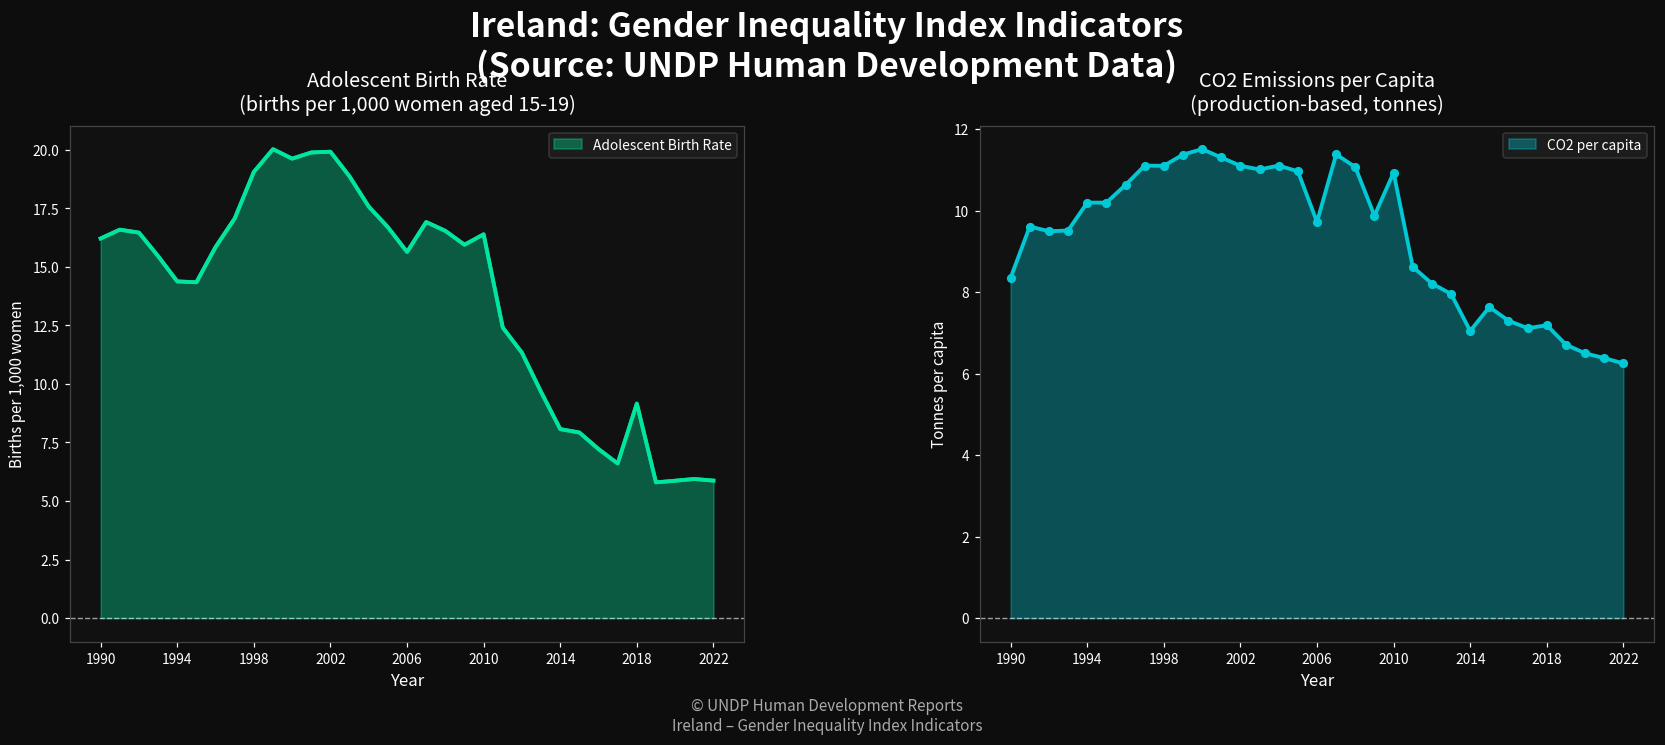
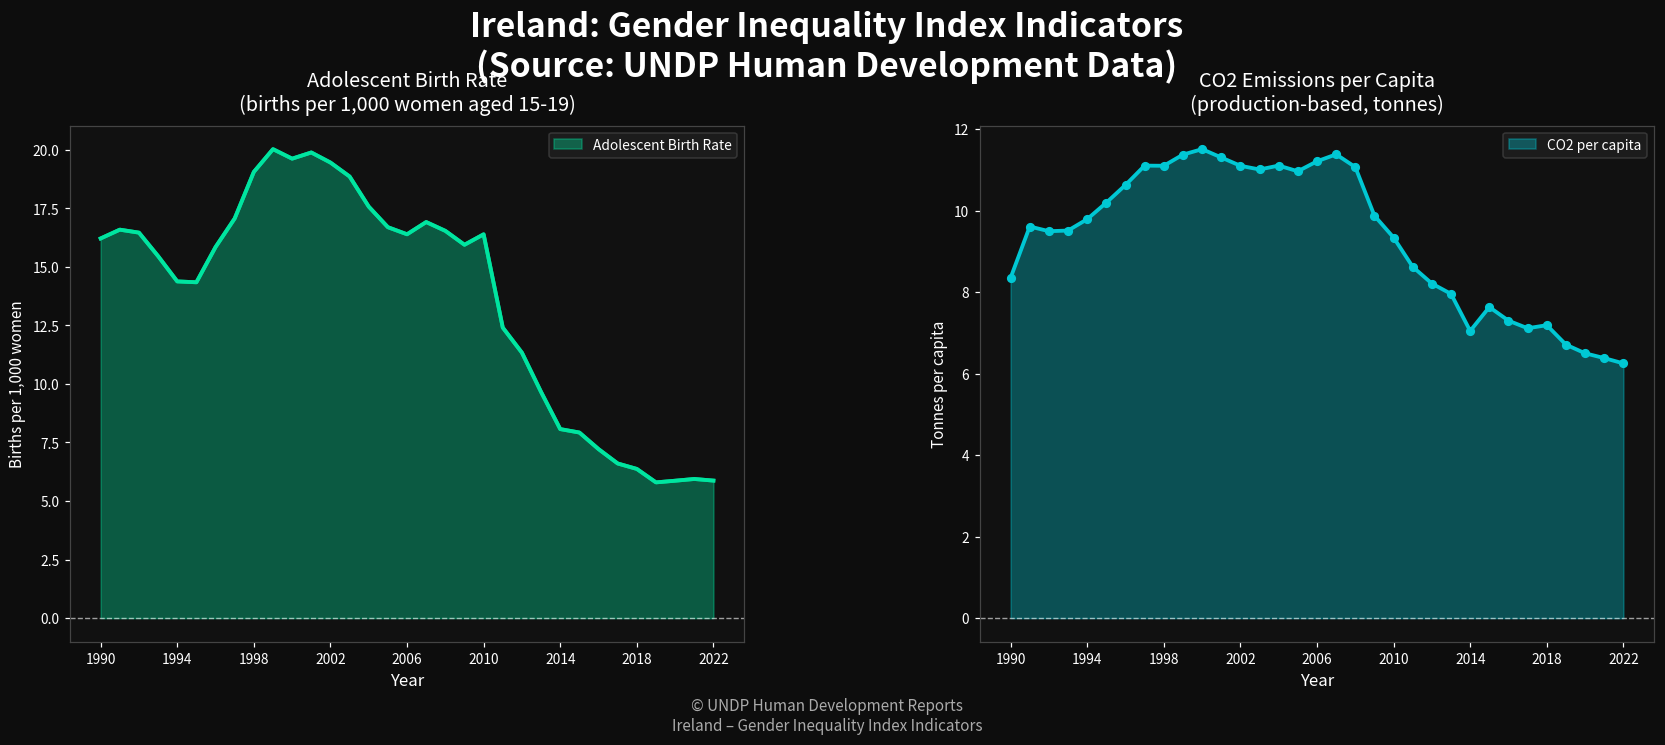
  {
    "Adolescent Birth Rate (births per 1,000 women aged 15-19)": {
      "1990": 16.2,
      "1994": 14.4,
      "1998": 19.1,
-     "2002": 19.9,
-     "2006": 15.6,
+     "2002": 19.4,
+     "2006": 16.4,
      "2010": 16.4,
      "2014": 8.1,
-     "2018": 9.2,
+     "2018": 6.4,
      "2022": 5.9
    },
    "CO2 Emissions per Capita (production-based, tonnes)": {
      "1990": 8.4,
-     "1994": 10.2,
+     "1994": 9.8,
      "1998": 11.1,
      "2002": 11.1,
-     "2006": 9.7,
-     "2010": 10.9,
+     "2006": 11.2,
+     "2010": 9.3,
      "2014": 7.0,
      "2018": 7.2,
      "2022": 6.3
    }
  }
